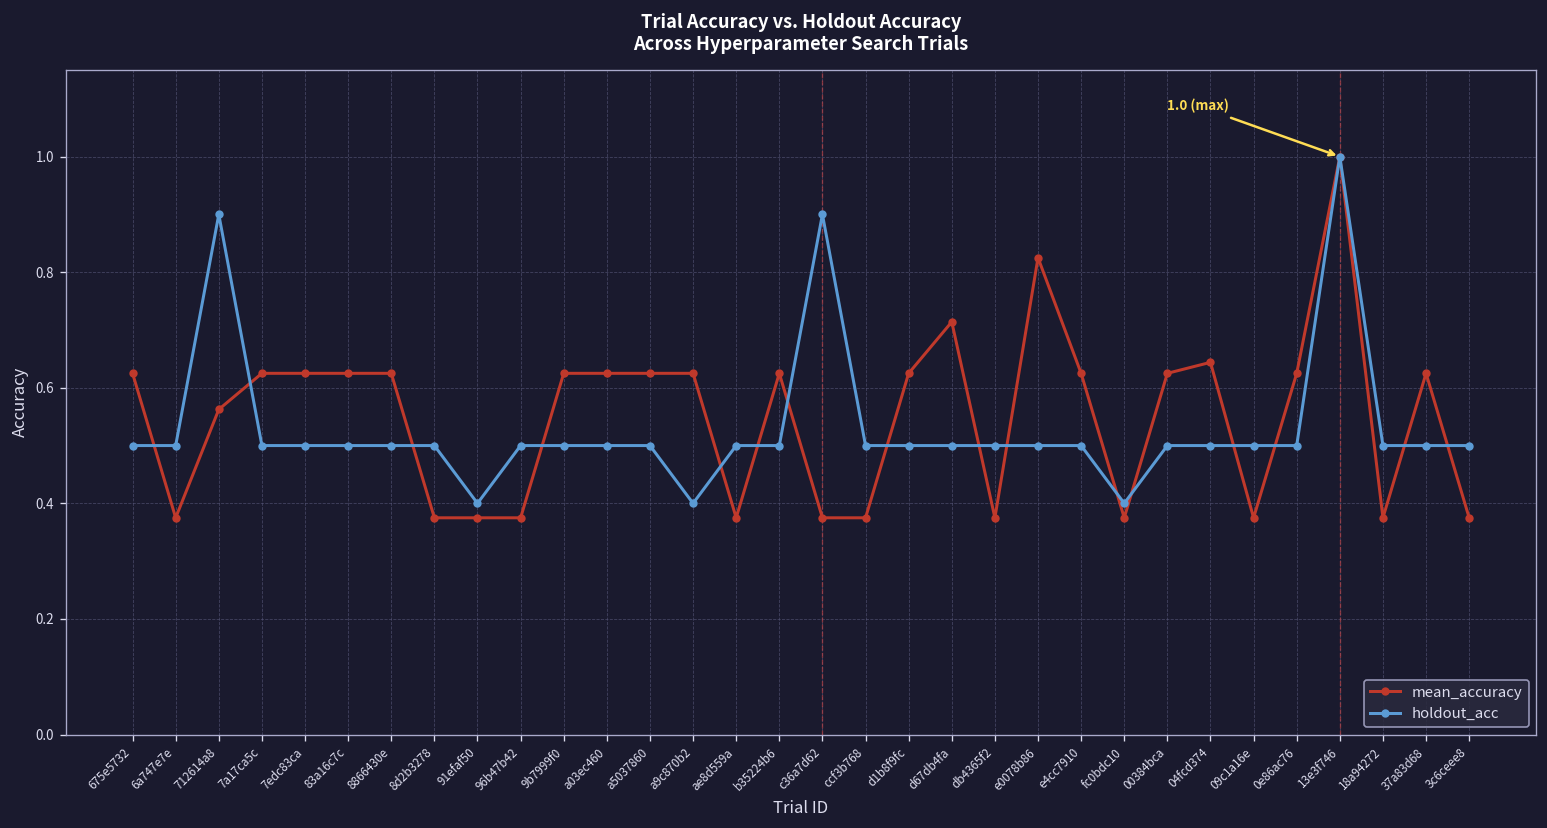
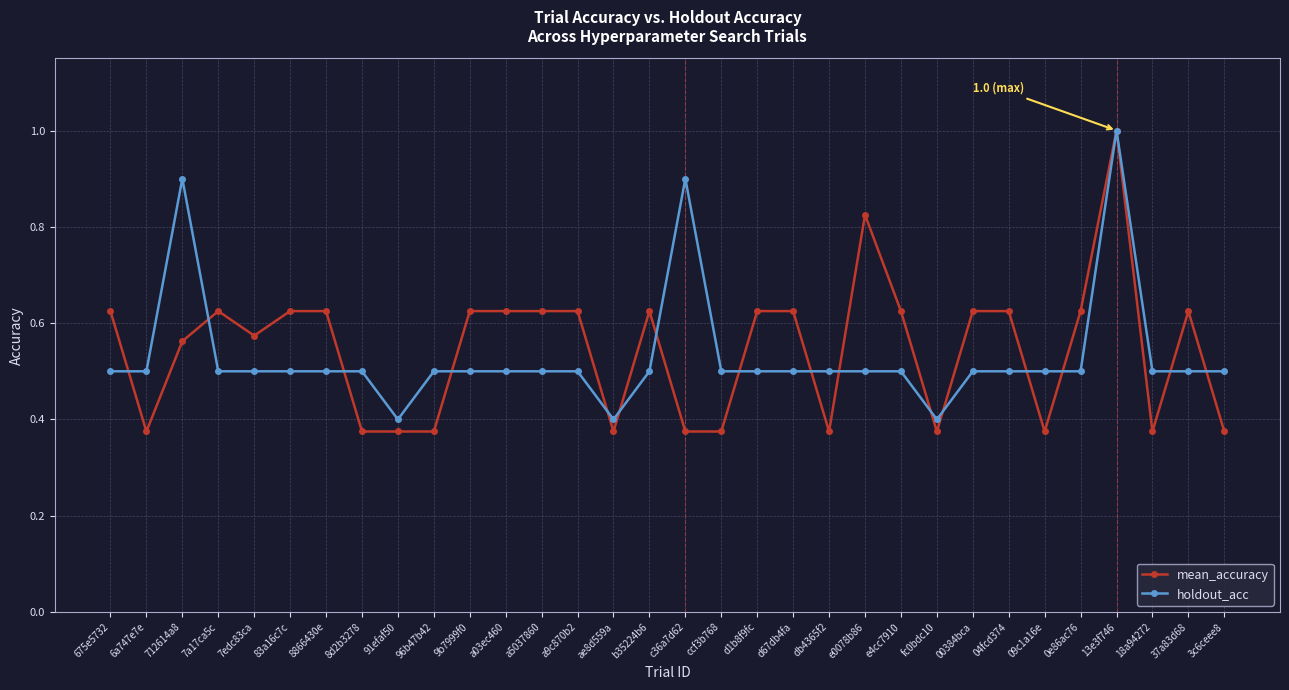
  {
    "mean_accuracy": {
      "675e5732": 0.63,
      "6a747e7e": 0.38,
      "712614a8": 0.56,
      "7a17ca5c": 0.63,
-     "7edc83ca": 0.63,
+     "7edc83ca": 0.57,
      "83a16c7c": 0.63,
      "8866430e": 0.63,
      "8d2b3278": 0.38,
      "91efaf50": 0.38,
      "96b47b42": 0.38,
      "9b7999f0": 0.63,
      "a03ec460": 0.63,
      "a5037860": 0.63,
      "a9c870b2": 0.63,
      "ae8d559a": 0.38,
      "b35224b6": 0.63,
      "c36a7d62": 0.38,
      "ccf3b768": 0.38,
      "d1b8f9fc": 0.63,
-     "d67db4fa": 0.71,
+     "d67db4fa": 0.63,
      "db4365f2": 0.38,
      "e0078b86": 0.83,
      "e4cc7910": 0.63,
      "fc0bdc10": 0.38,
      "00384bca": 0.63,
-     "04fcd374": 0.64,
+     "04fcd374": 0.63,
      "09c1a16e": 0.38,
      "0e86ac76": 0.63,
      "18a94272": 0.38,
      "37a83d68": 0.63,
      "3c6ceee8": 0.38
    },
    "holdout_acc": {
      "675e5732": 0.5,
      "6a747e7e": 0.5,
      "712614a8": 0.9,
      "7a17ca5c": 0.5,
      "7edc83ca": 0.5,
      "83a16c7c": 0.5,
      "8866430e": 0.5,
      "8d2b3278": 0.5,
      "91efaf50": 0.4,
      "96b47b42": 0.5,
      "9b7999f0": 0.5,
      "a03ec460": 0.5,
      "a5037860": 0.5,
-     "a9c870b2": 0.4,
-     "ae8d559a": 0.5,
+     "a9c870b2": 0.5,
+     "ae8d559a": 0.4,
      "b35224b6": 0.5,
      "c36a7d62": 0.9,
      "ccf3b768": 0.5,
      "d1b8f9fc": 0.5,
      "d67db4fa": 0.5,
      "db4365f2": 0.5,
      "e0078b86": 0.5,
      "e4cc7910": 0.5,
      "fc0bdc10": 0.4,
      "00384bca": 0.5,
      "04fcd374": 0.5,
      "09c1a16e": 0.5,
      "0e86ac76": 0.5,
      "18a94272": 0.5,
      "37a83d68": 0.5,
      "3c6ceee8": 0.5
    }
  }
